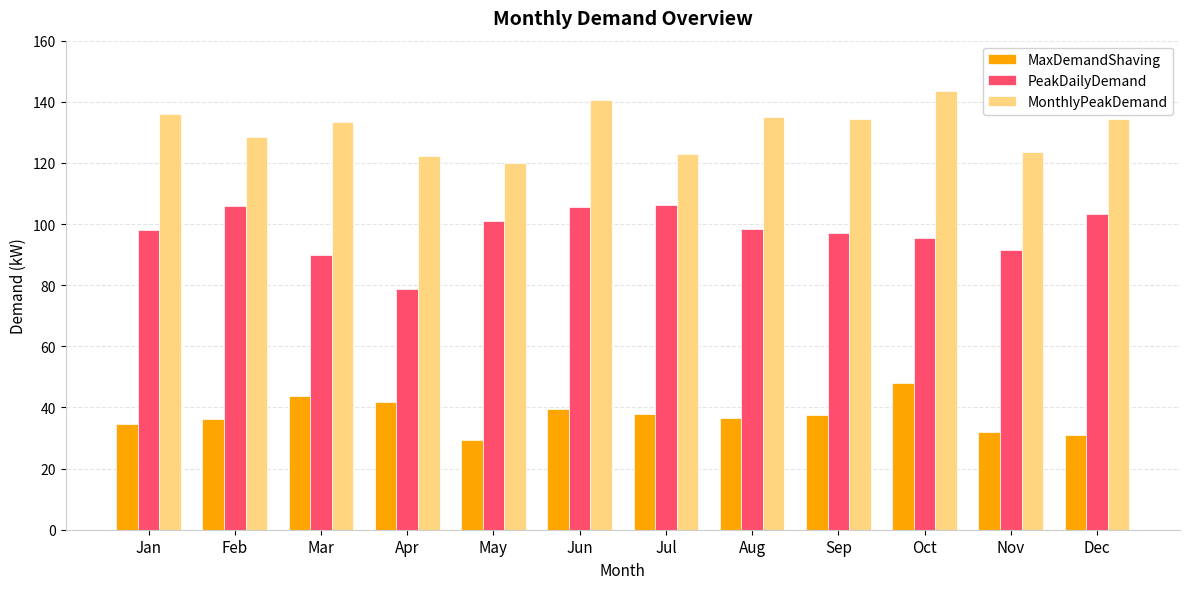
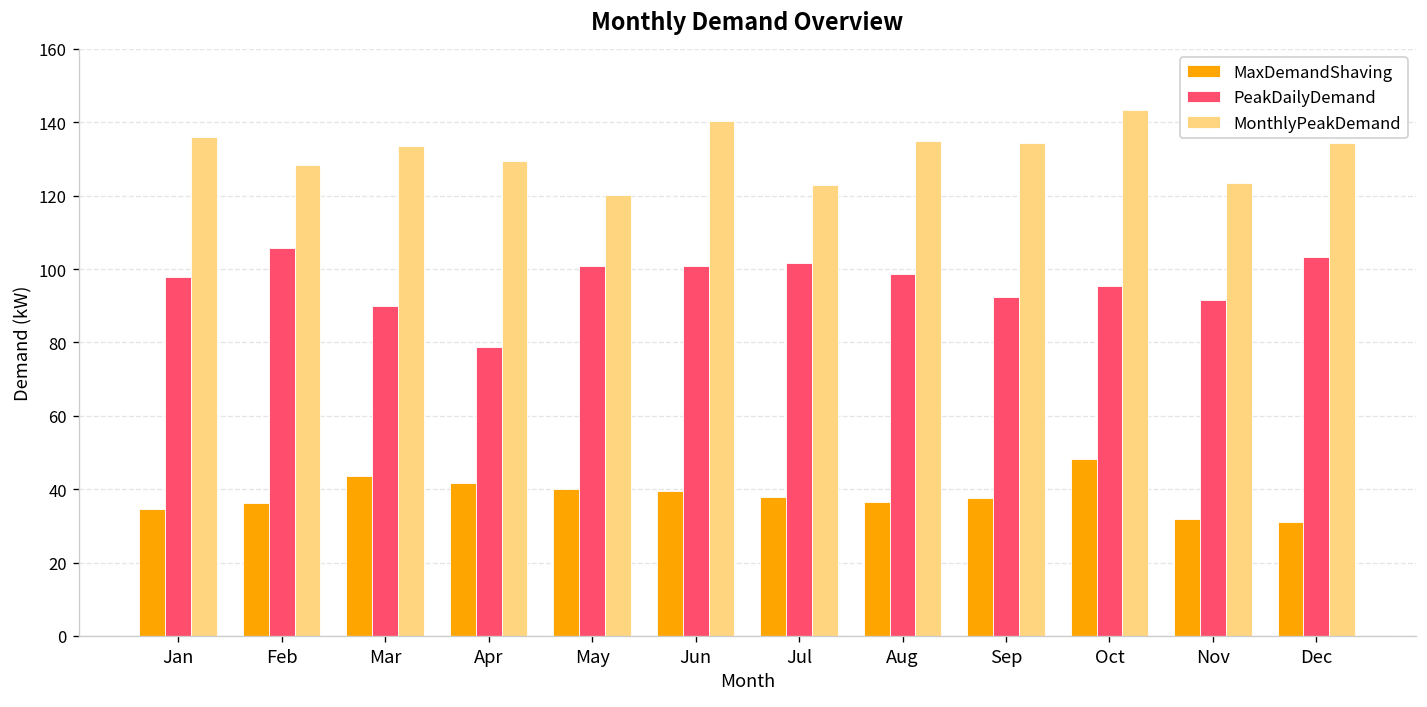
  {
    "MaxDemandShaving": {
      "Jan": 35,
      "Feb": 36,
      "Mar": 44,
      "Apr": 42,
-     "May": 29,
+     "May": 40,
      "Jun": 40,
      "Jul": 38,
      "Aug": 36,
      "Sep": 38,
      "Oct": 48,
      "Nov": 32,
      "Dec": 31
    },
    "PeakDailyDemand": {
      "Jan": 98,
      "Feb": 106,
      "Mar": 90,
      "Apr": 79,
      "May": 101,
-     "Jun": 105,
-     "Jul": 106,
+     "Jun": 101,
+     "Jul": 102,
      "Aug": 99,
-     "Sep": 97,
+     "Sep": 92,
      "Oct": 95,
      "Nov": 92,
      "Dec": 103
    },
    "MonthlyPeakDemand": {
      "Jan": 136,
      "Feb": 129,
      "Mar": 134,
-     "Apr": 122,
+     "Apr": 130,
      "May": 120,
      "Jun": 141,
      "Jul": 123,
      "Aug": 135,
      "Sep": 135,
      "Oct": 144,
      "Nov": 124,
      "Dec": 135
    }
  }
